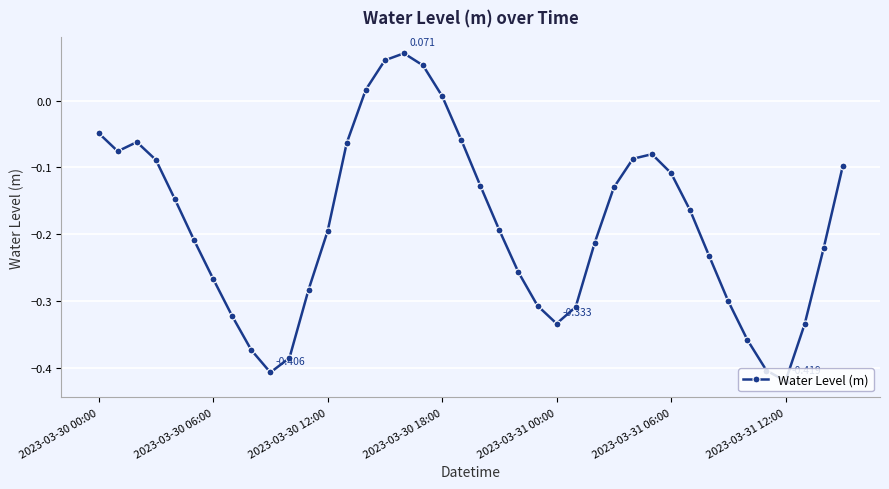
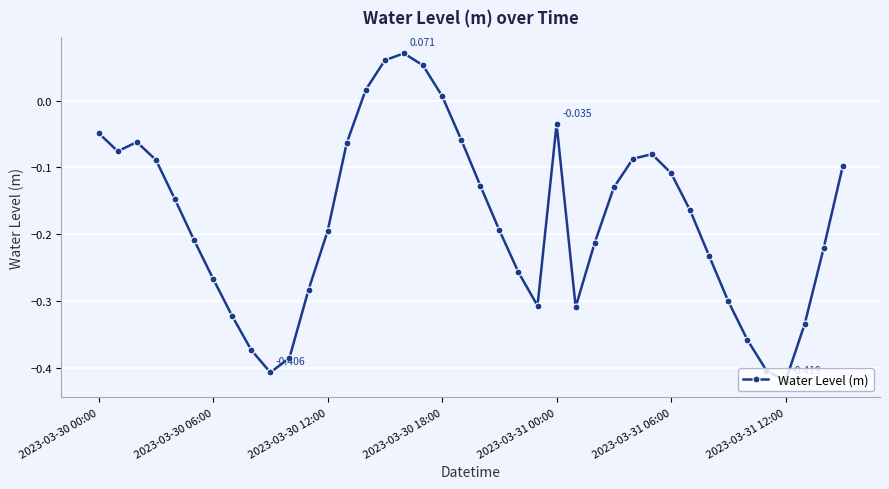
  {
-   "2023-03-31 00:00": -0.333
+   "2023-03-31 00:00": -0.035
  }
